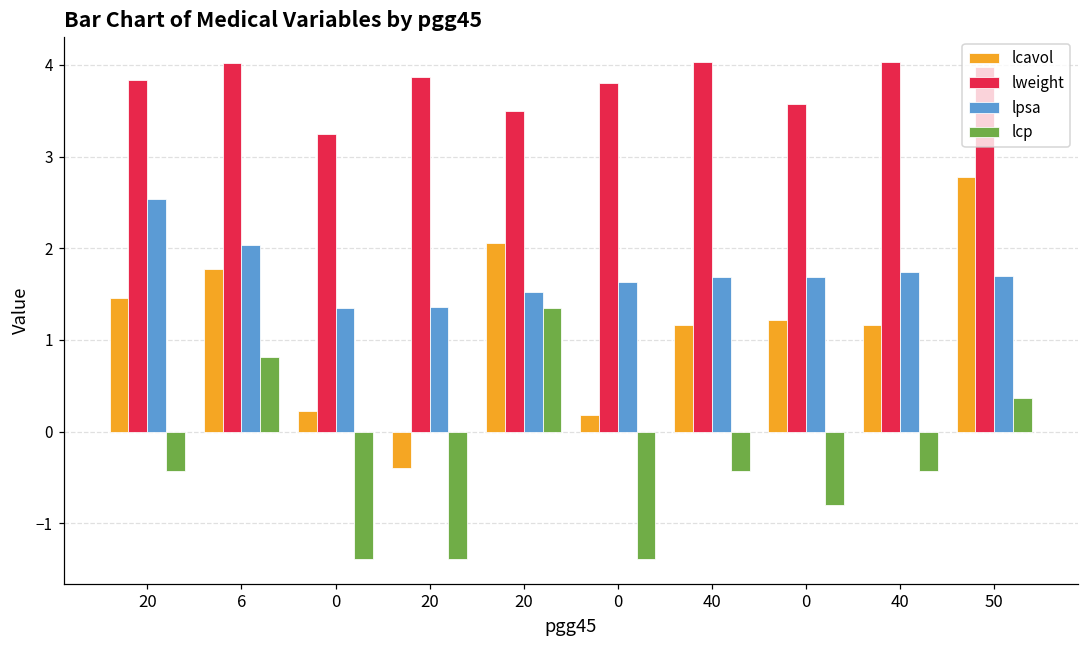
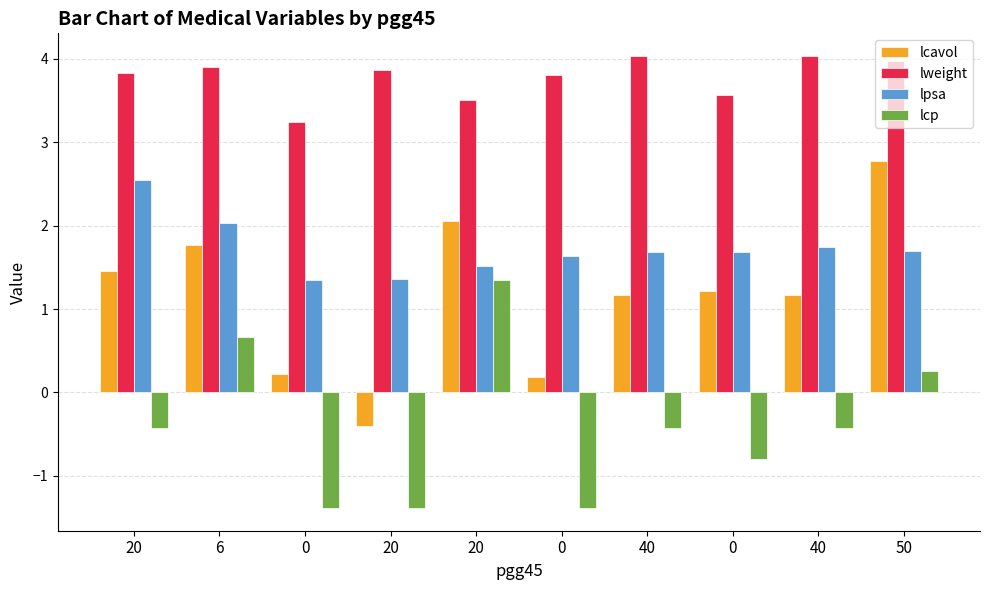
  {
    "lcavol": {
      "6": 1.8,
      "50": 2.8
    },
    "lweight": {
-     "6": 4.0
+     "6": 3.9
    },
    "lpsa": {
      "6": 2.0,
      "50": 1.7
    },
    "lcp": {
-     "6": 0.8,
-     "50": 0.4
+     "6": 0.7,
+     "50": 0.3
    }
  }
